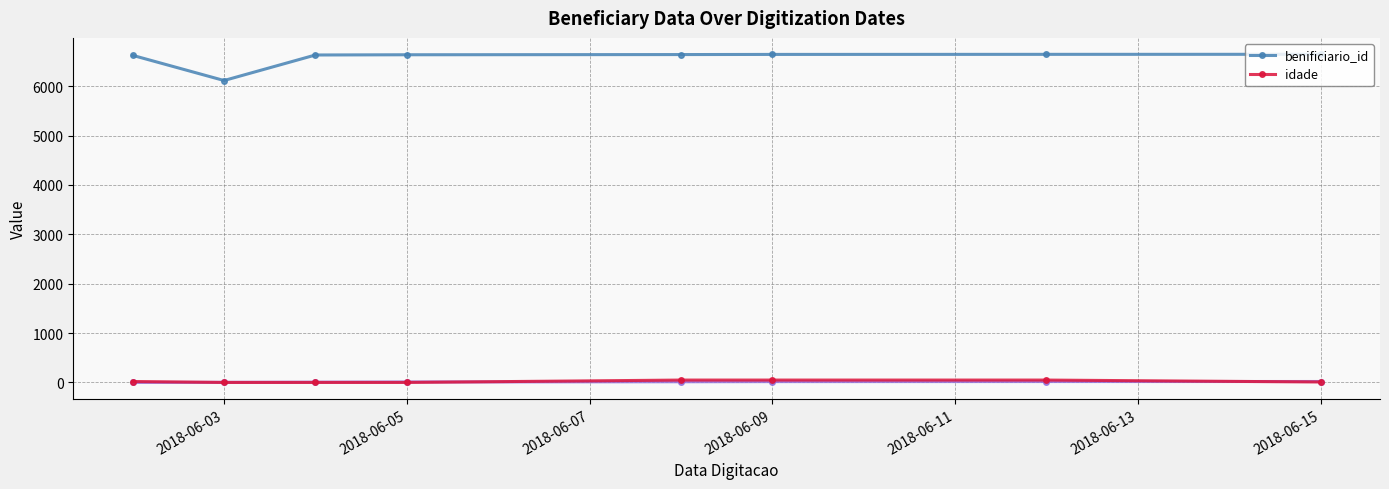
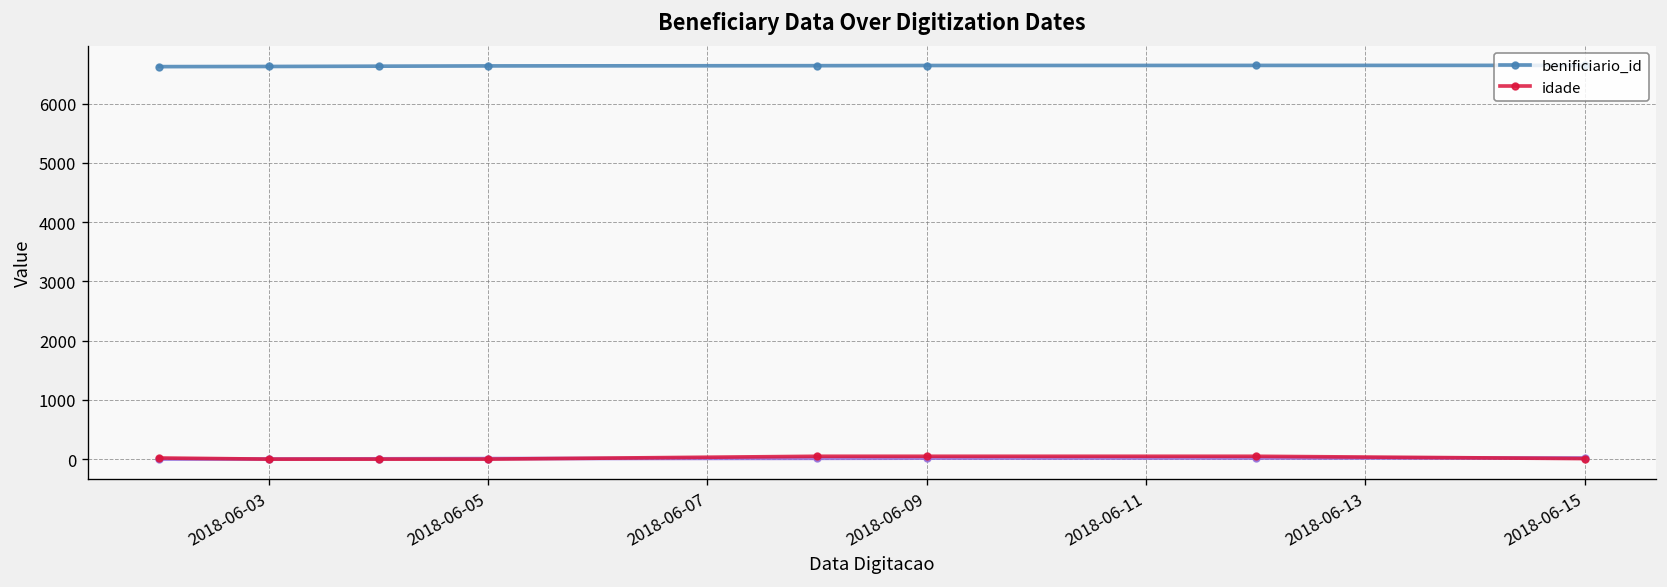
  {
    "benificiario_id": {
-     "2018-06-03": 6100,
+     "2018-06-03": 6600,
      "2018-06-05": 6600,
      "2018-06-09": 6600
    }
  }
